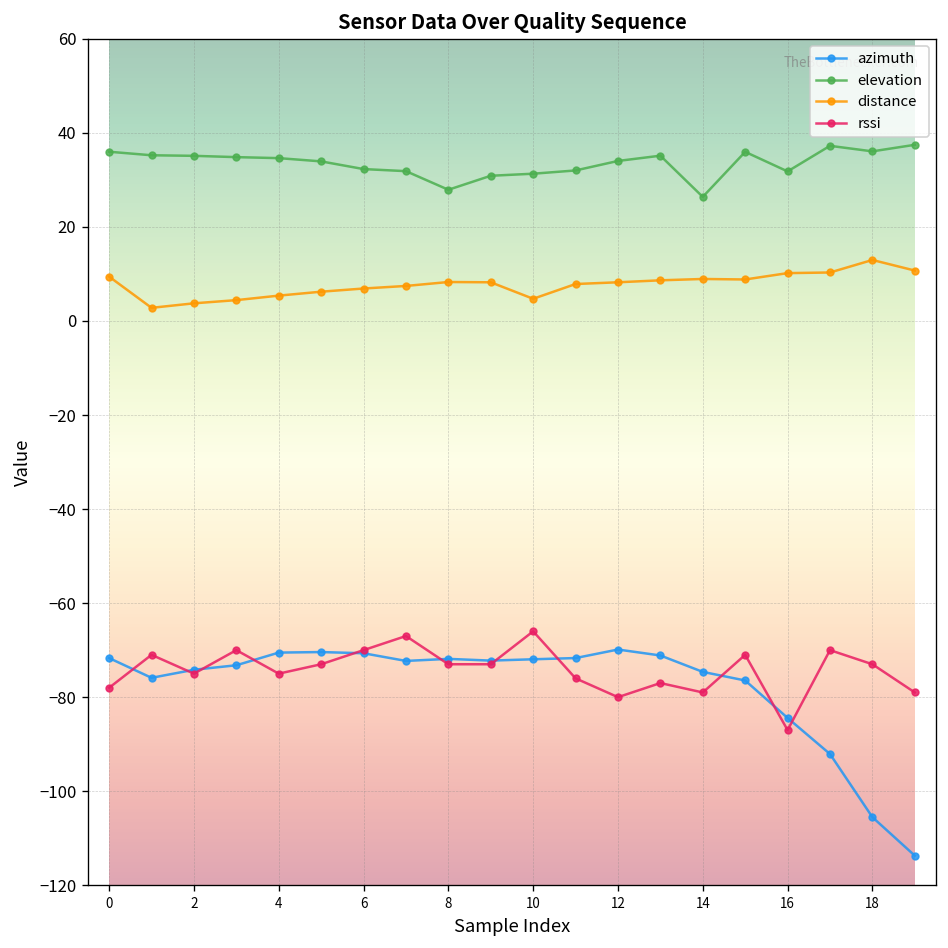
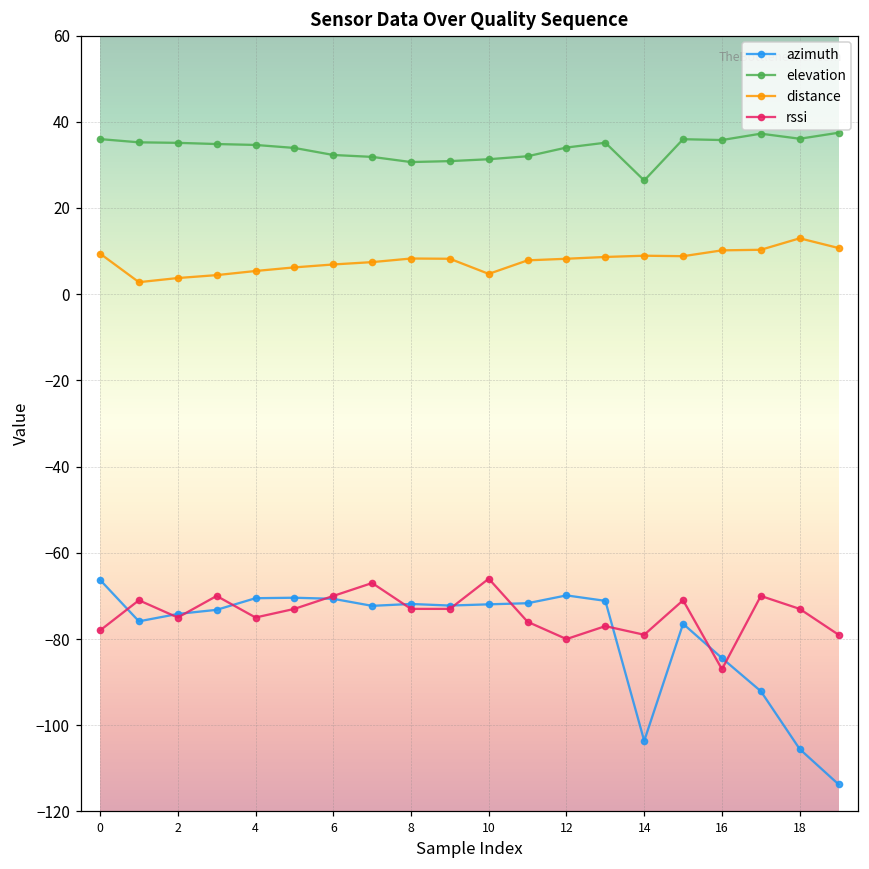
  {
    "azimuth": {
-     "0": -72,
+     "0": -66,
      "2": -74,
      "4": -71,
      "6": -71,
      "8": -72,
      "10": -72,
      "12": -70,
-     "14": -75,
+     "14": -104,
      "16": -84,
      "18": -106
    },
    "elevation": {
      "0": 36,
      "2": 35,
      "4": 35,
      "6": 32,
-     "8": 28,
+     "8": 31,
      "10": 31,
      "12": 34,
      "14": 26,
-     "16": 32,
+     "16": 36,
      "18": 36
    },
    "distance": {
      "0": 9,
      "2": 4,
      "4": 5,
      "6": 7,
      "8": 8,
      "10": 5,
      "12": 8,
      "14": 9,
      "16": 10,
      "18": 13
    },
    "rssi": {
      "0": -78,
      "2": -75,
      "4": -75,
      "6": -70,
      "8": -73,
      "10": -66,
      "12": -80,
      "14": -79,
      "16": -87,
      "18": -73
    }
  }
